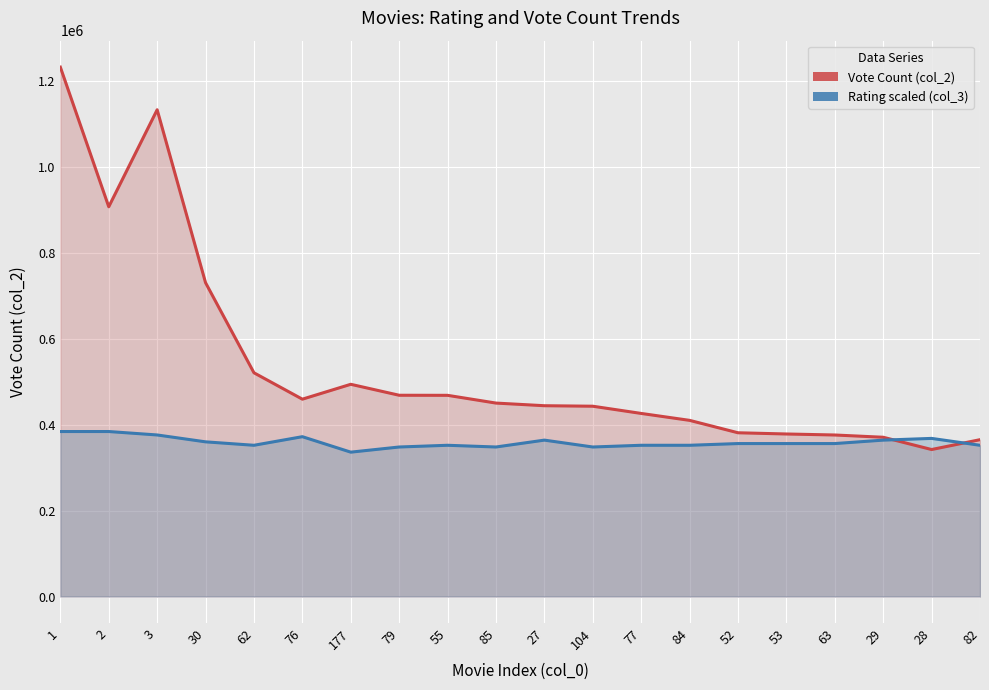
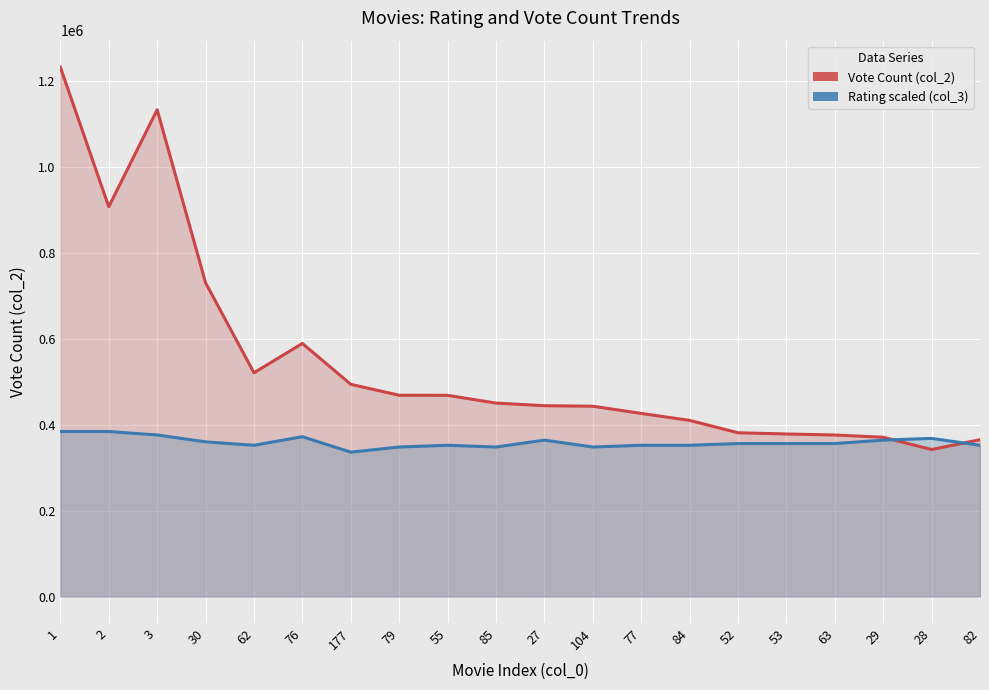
  {
    "Vote Count (col_2)": {
      "1": 1230000,
      "2": 910000,
      "3": 1130000,
      "30": 730000,
      "62": 520000,
-     "76": 460000,
+     "76": 590000,
      "177": 490000,
      "79": 470000,
      "55": 470000,
      "85": 450000,
      "27": 440000,
      "104": 440000,
      "77": 430000,
      "84": 410000,
      "52": 380000,
      "53": 380000,
      "63": 380000,
      "29": 370000,
      "28": 340000,
      "82": 370000
    },
    "Rating scaled (col_3)": {
      "1": 380000,
      "2": 380000,
      "3": 380000,
      "30": 360000,
      "62": 350000,
      "76": 370000,
      "177": 340000,
      "79": 350000,
      "55": 350000,
      "85": 350000,
      "27": 360000,
      "104": 350000,
      "77": 350000,
      "84": 350000,
      "52": 360000,
      "53": 360000,
      "63": 360000,
      "29": 360000,
      "28": 370000,
      "82": 350000
    }
  }
